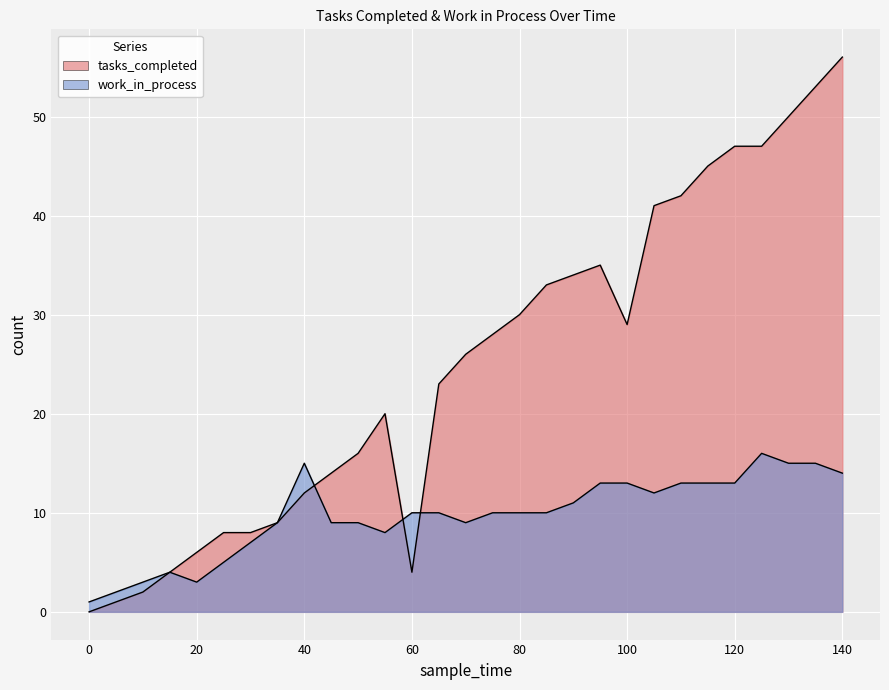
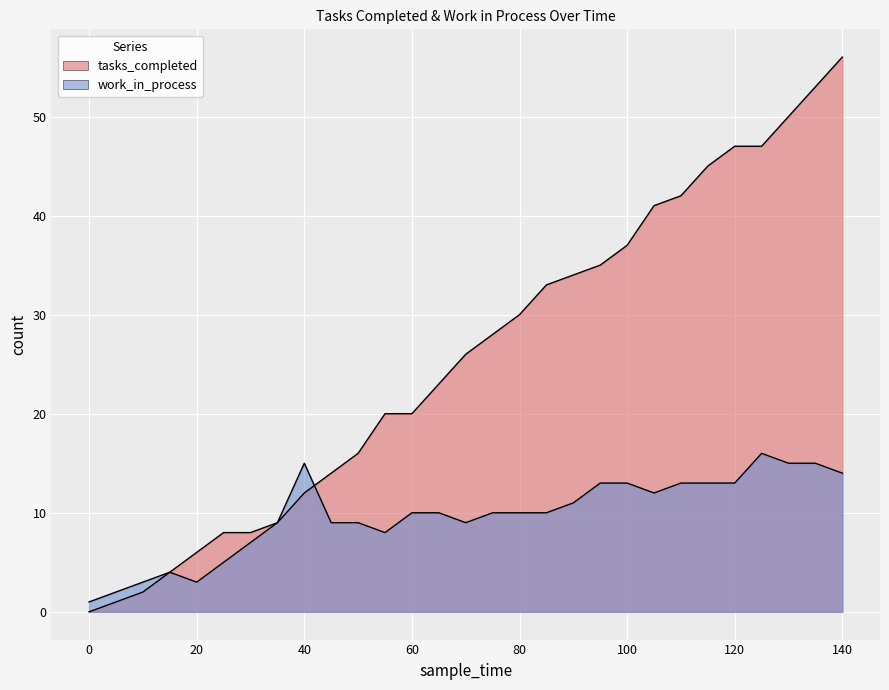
  {
    "tasks_completed": {
      "0": 0,
      "20": 6,
      "40": 12,
-     "60": 4,
+     "60": 20,
      "80": 30,
-     "100": 29,
+     "100": 37,
      "120": 47,
      "140": 56
    },
    "work_in_process": {
      "0": 1,
      "20": 3,
      "40": 15,
      "60": 10,
      "80": 10,
      "100": 13,
      "120": 13,
      "140": 14
    }
  }
